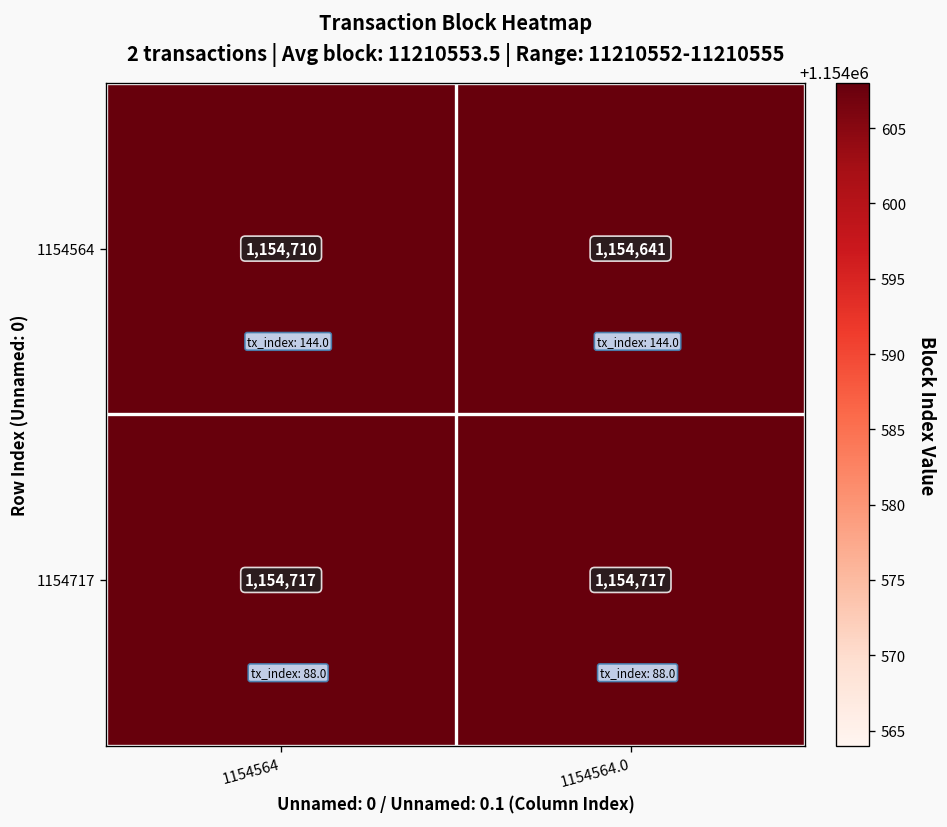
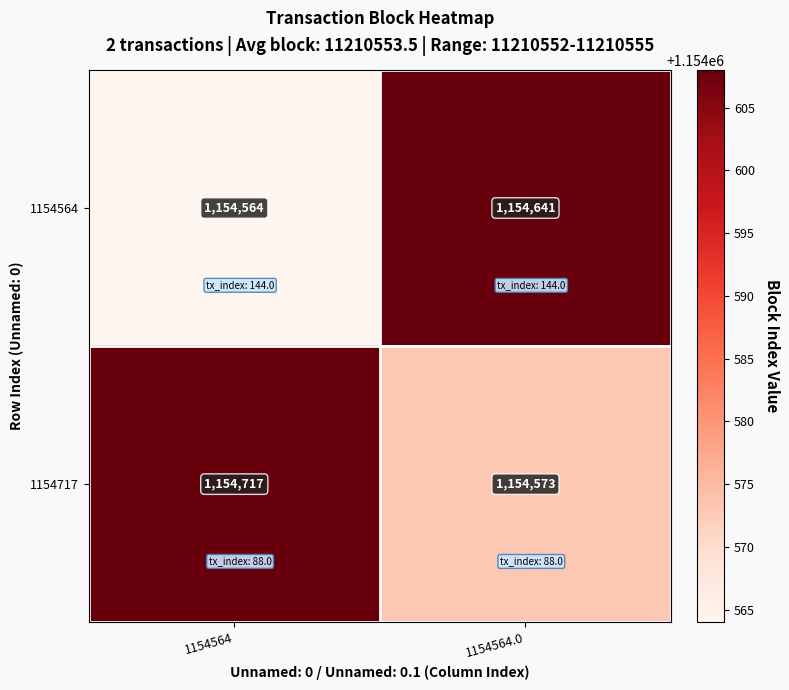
  {
    "1154564": {
-     "1154564": "1,154,710"
+     "1154564": "1,154,564"
    },
    "1154717": {
-     "1154564.0": "1,154,717"
+     "1154564.0": "1,154,573"
    }
  }
